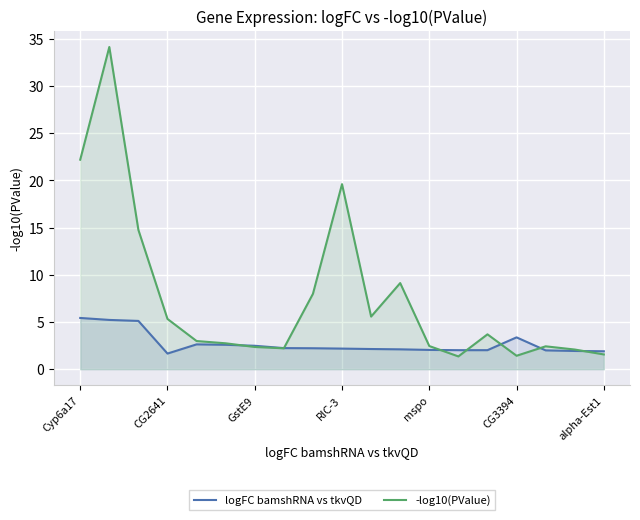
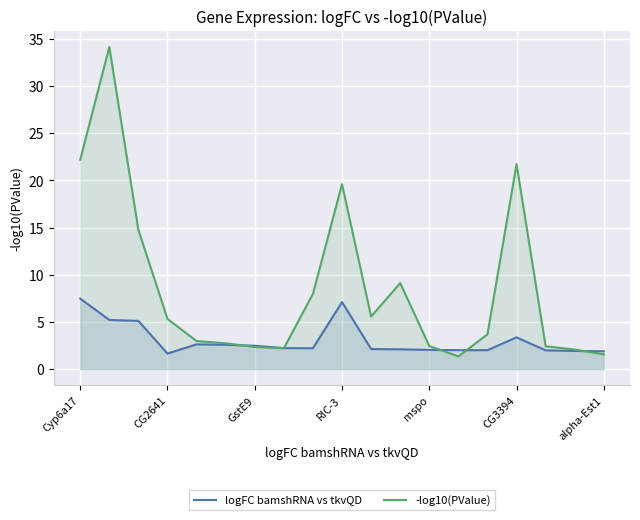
  {
    "logFC bamshRNA vs tkvQD": {
-     "Cyp6a17": 5,
+     "Cyp6a17": 7,
      "CG2641": 2,
-     "RIC-3": 2,
+     "RIC-3": 7,
      "mspo": 2,
      "CG3394": 3,
      "alpha-Est1": 2
    },
    "-log10(PValue)": {
      "Cyp6a17": 22,
      "CG2641": 5,
      "RIC-3": 20,
      "mspo": 2,
-     "CG3394": 1,
+     "CG3394": 22,
      "alpha-Est1": 2
    }
  }
